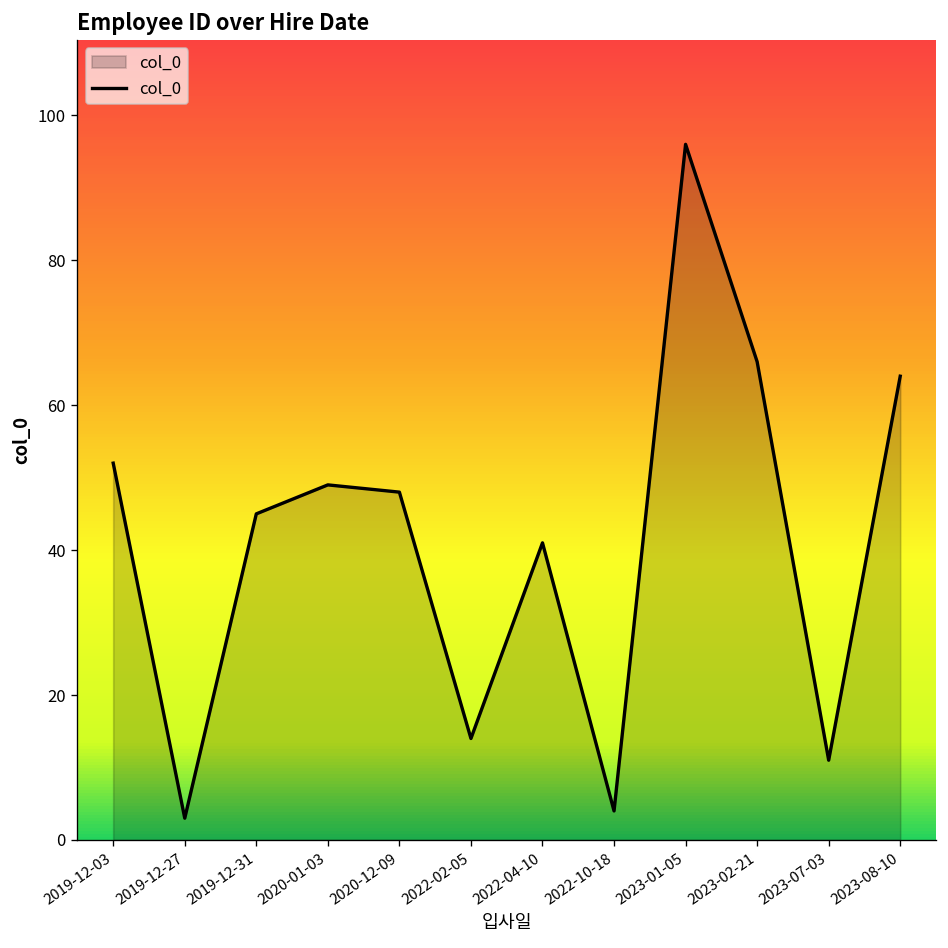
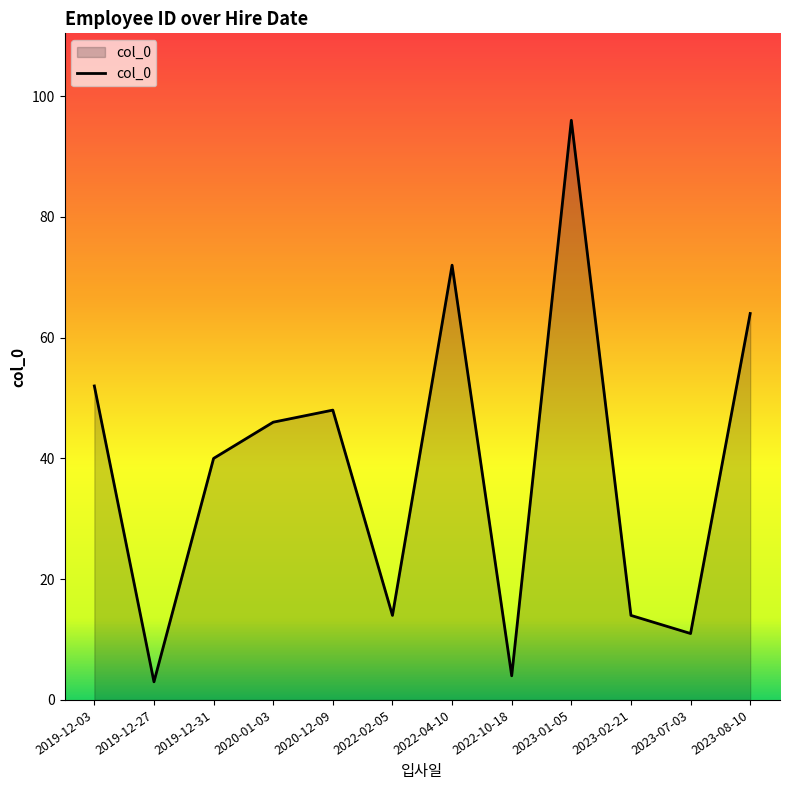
  {
    "2019-12-03": 52,
    "2019-12-27": 3,
-   "2019-12-31": 45,
-   "2020-01-03": 49,
+   "2019-12-31": 40,
+   "2020-01-03": 46,
    "2020-12-09": 48,
    "2022-02-05": 14,
-   "2022-04-10": 41,
+   "2022-04-10": 72,
    "2022-10-18": 4,
    "2023-01-05": 96,
-   "2023-02-21": 66,
+   "2023-02-21": 14,
    "2023-07-03": 11,
    "2023-08-10": 64
  }
